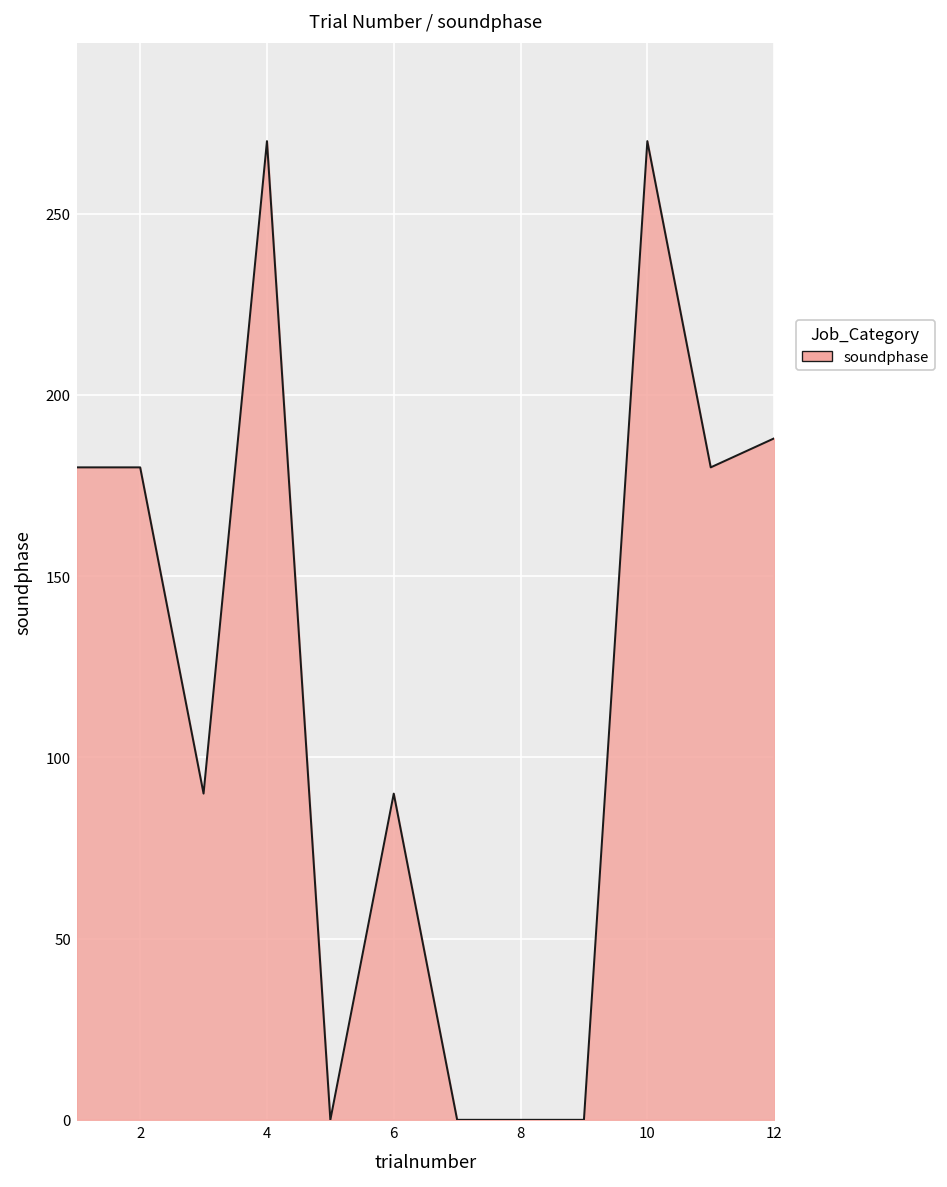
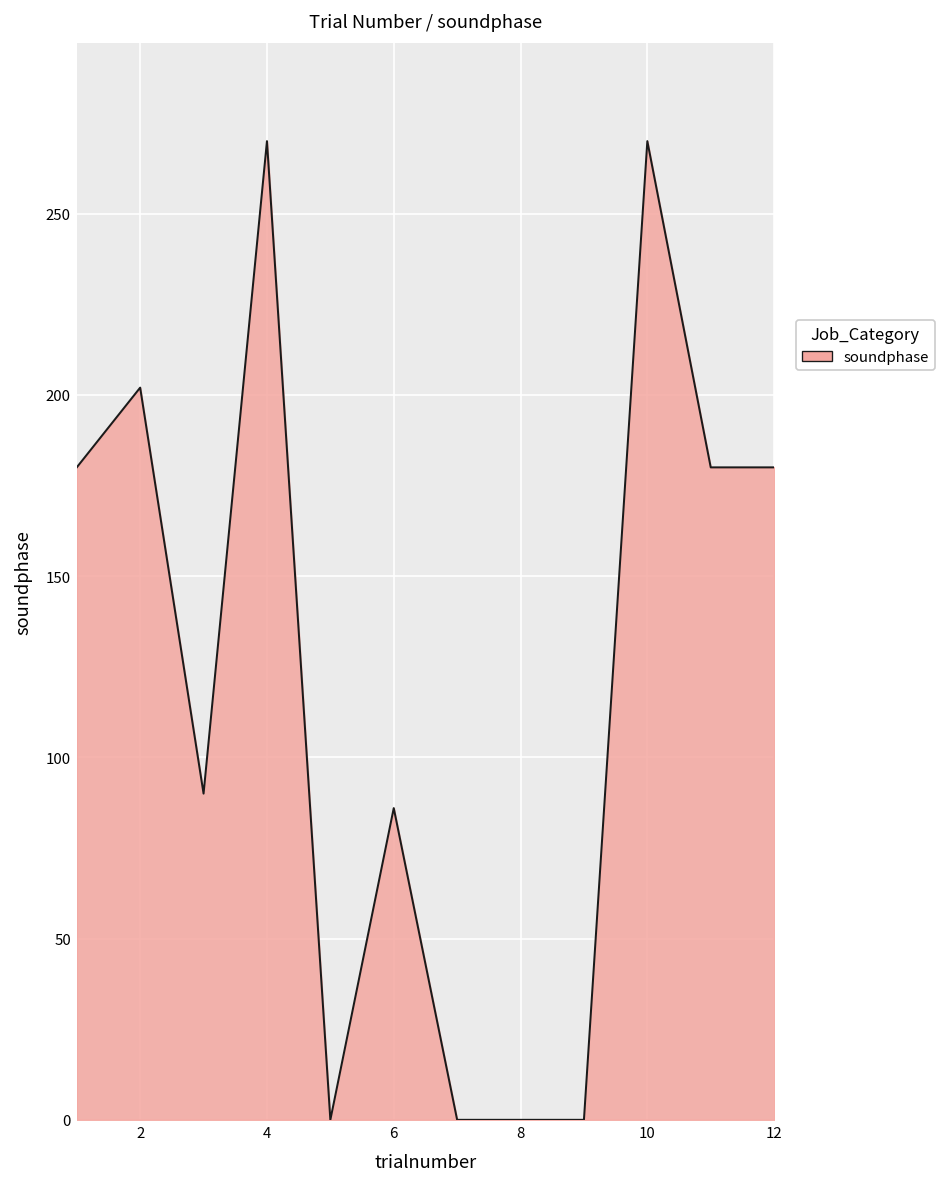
  {
-   "2": 180,
+   "2": 202,
    "4": 270,
-   "6": 90,
+   "6": 86,
    "8": 0,
    "10": 270,
-   "12": 188
+   "12": 180
  }
